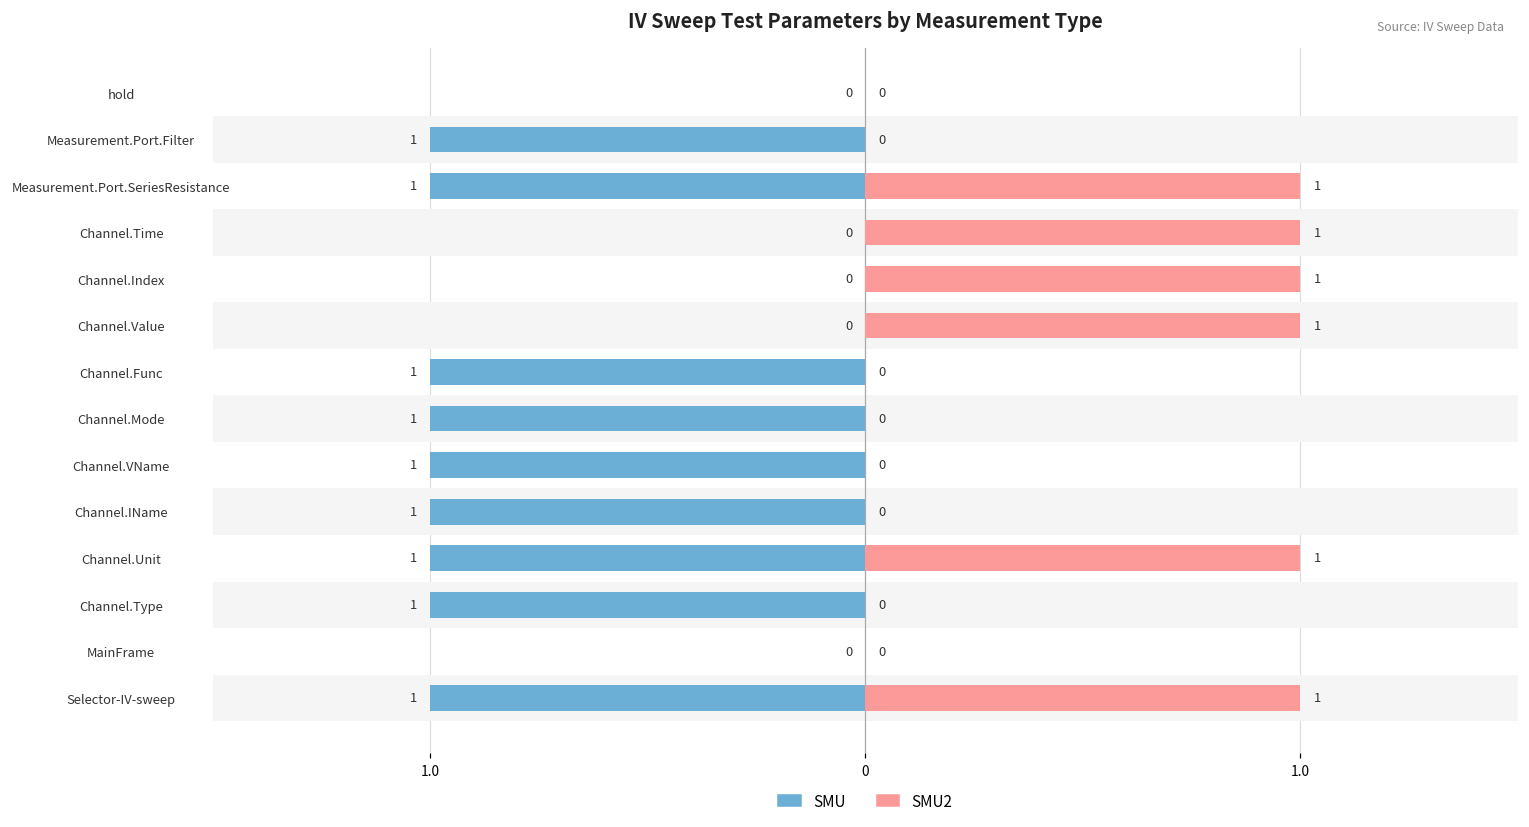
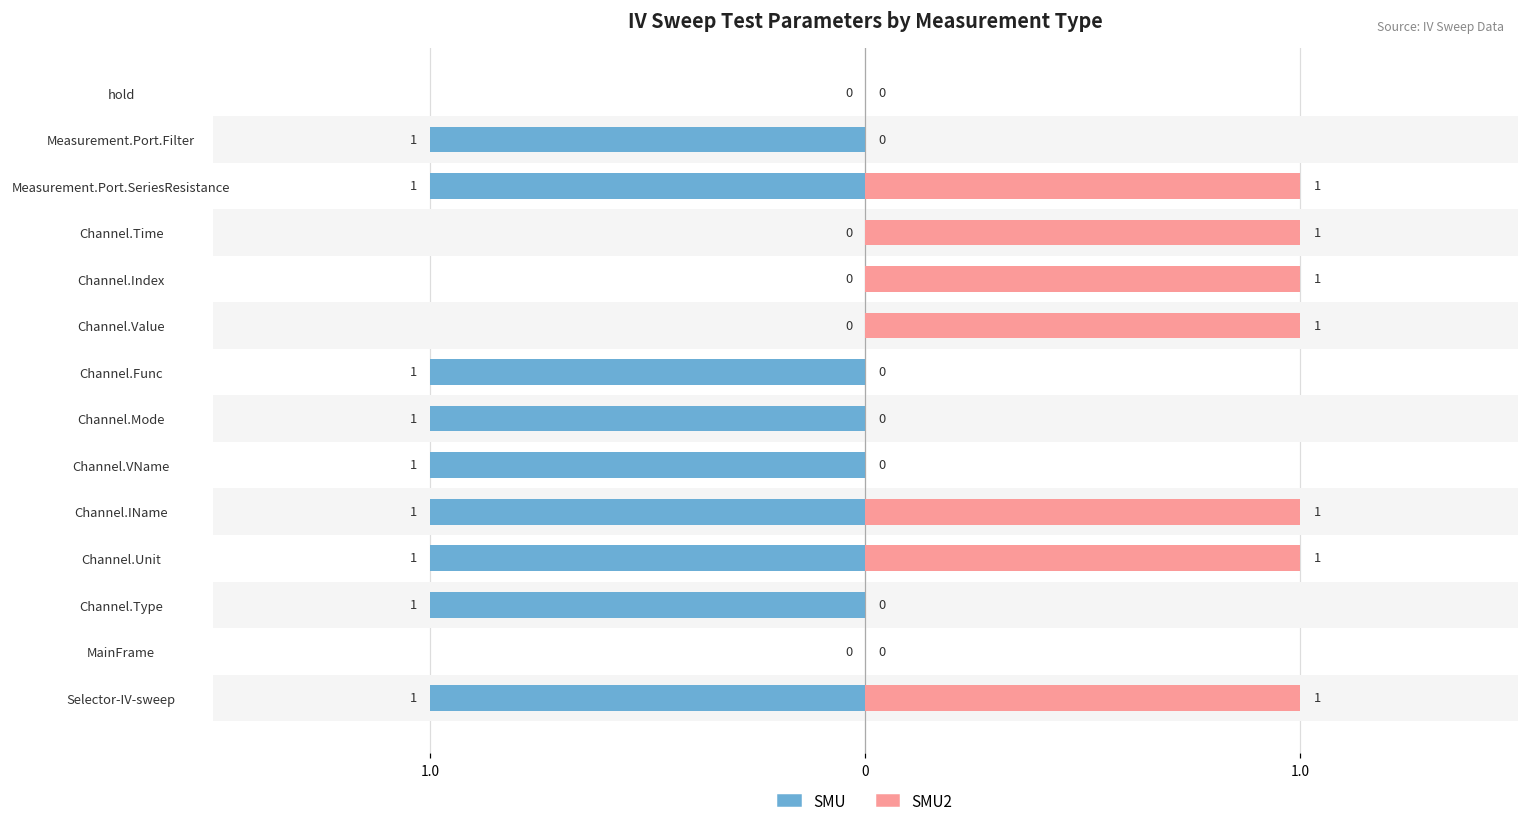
  {
    "SMU": {
      "hold": 0,
      "Channel.Time": 0,
      "Channel.Index": 0,
      "Channel.Value": 0,
      "MainFrame": 0
    },
    "SMU2": {
      "hold": 0,
      "Measurement.Port.Filter": 0,
      "Measurement.Port.SeriesResistance": 1,
      "Channel.Time": 1,
      "Channel.Index": 1,
      "Channel.Value": 1,
      "Channel.Func": 0,
      "Channel.Mode": 0,
      "Channel.VName": 0,
-     "Channel.IName": 0,
+     "Channel.IName": 1,
      "Channel.Unit": 1,
      "Channel.Type": 0,
      "MainFrame": 0,
      "Selector-IV-sweep": 1
    }
  }
